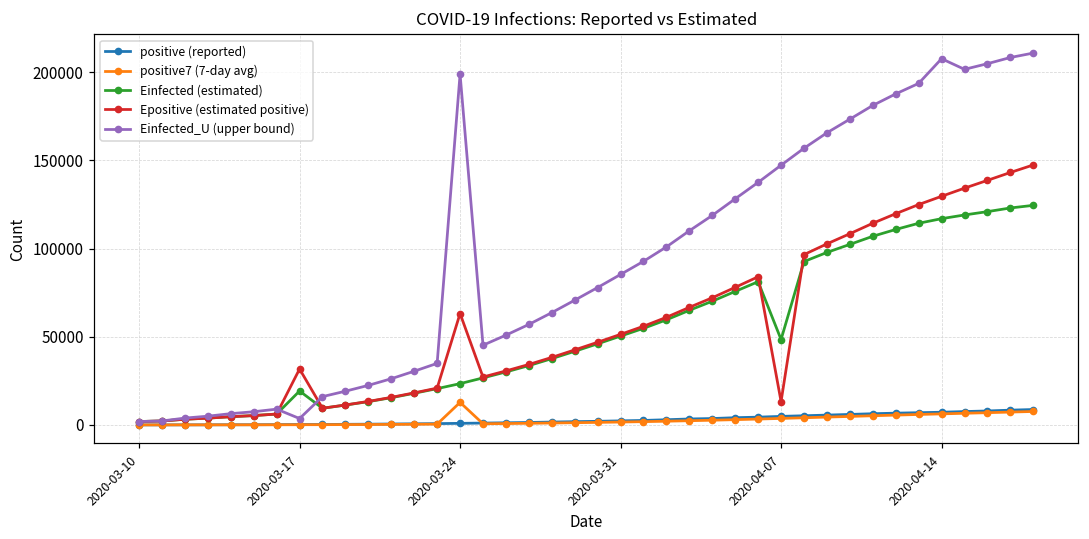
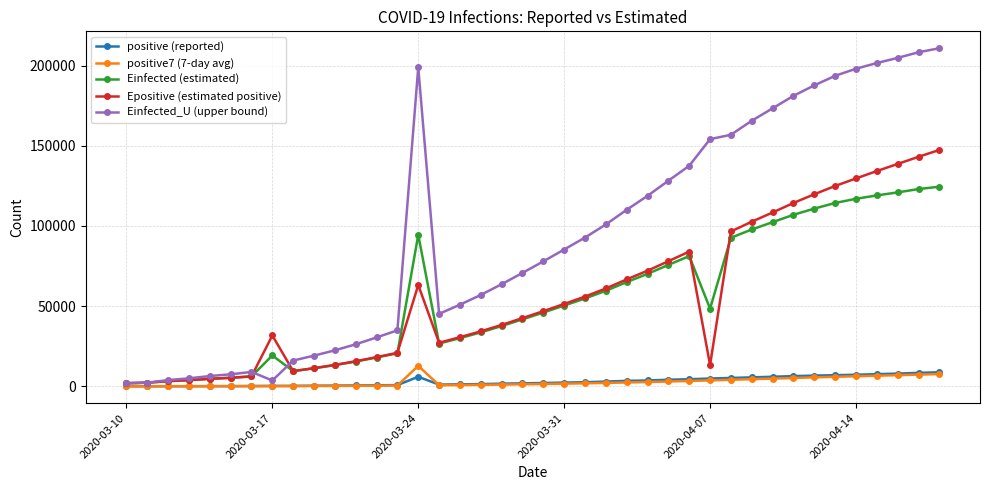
  {
    "positive (reported)": {
-     "2020-03-24": 1000
+     "2020-03-24": 6000
    },
    "positive7 (7-day avg)": {
      "2020-03-24": 13000
    },
    "Einfected (estimated)": {
      "2020-03-17": 19000,
-     "2020-03-24": 23000,
+     "2020-03-24": 94000,
      "2020-04-07": 48000,
      "2020-04-14": 117000
    },
    "Epositive (estimated positive)": {
      "2020-03-17": 32000,
      "2020-03-24": 63000,
      "2020-04-07": 13000,
      "2020-04-14": 130000
    },
    "Einfected_U (upper bound)": {
      "2020-03-17": 4000,
      "2020-03-24": 199000,
      "2020-03-31": 85000,
-     "2020-04-07": 147000,
-     "2020-04-14": 208000
+     "2020-04-07": 154000,
+     "2020-04-14": 198000
    }
  }
